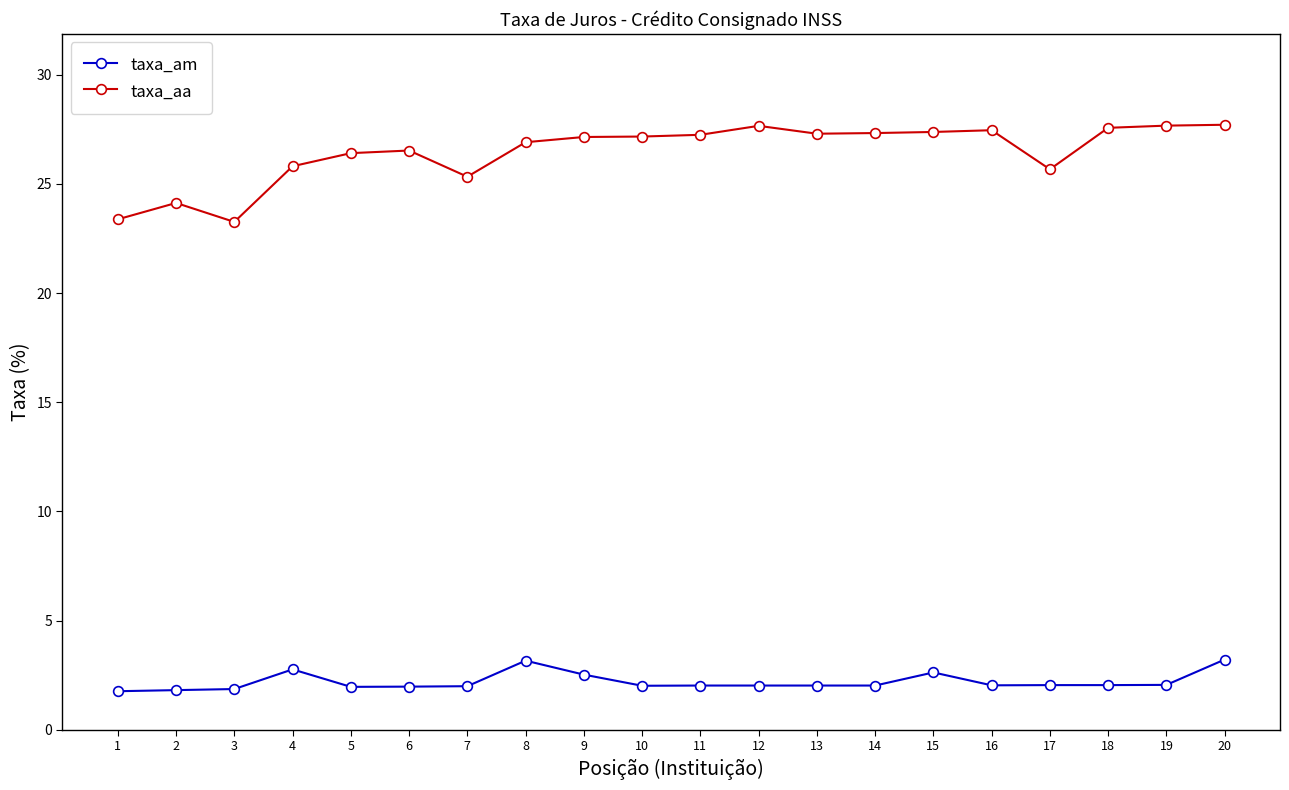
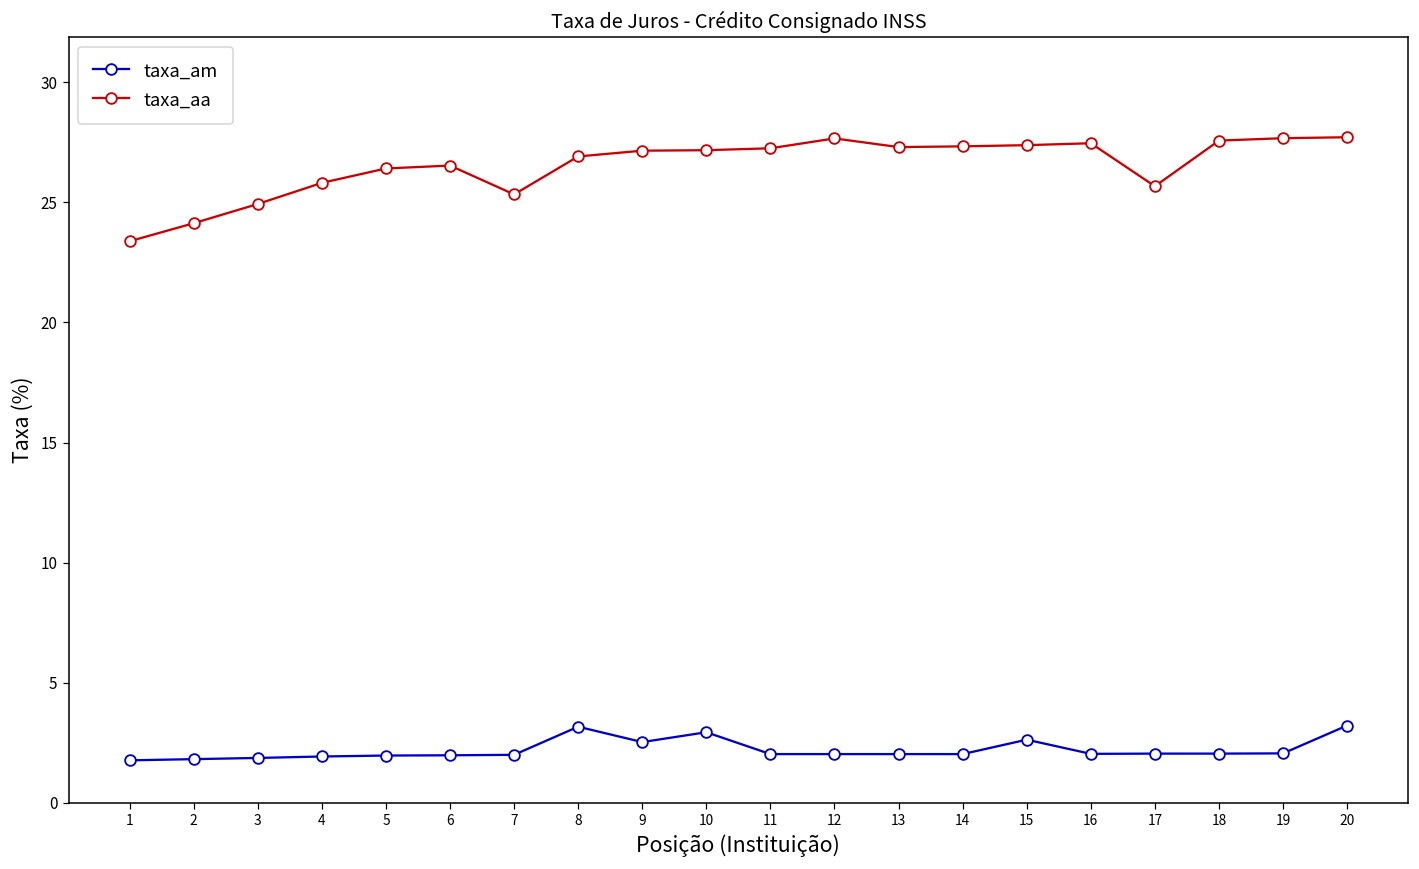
  {
    "taxa_am": {
      "1": 1.8,
      "2": 1.8,
      "3": 1.9,
-     "4": 2.8,
+     "4": 1.9,
      "5": 2.0,
      "6": 2.0,
      "7": 2.0,
      "8": 3.2,
      "9": 2.5,
-     "10": 2.0,
+     "10": 2.9,
      "11": 2.0,
      "12": 2.0,
      "13": 2.0,
      "14": 2.0,
      "15": 2.6,
      "16": 2.0,
      "17": 2.1,
      "18": 2.1,
      "19": 2.1,
      "20": 3.2
    },
    "taxa_aa": {
      "1": 23.4,
      "2": 24.1,
-     "3": 23.3,
+     "3": 24.9,
      "4": 25.8,
      "5": 26.4,
      "6": 26.5,
      "7": 25.3,
      "8": 26.9,
      "9": 27.2,
      "10": 27.2,
      "11": 27.3,
      "12": 27.7,
      "13": 27.3,
      "14": 27.3,
      "15": 27.4,
      "16": 27.5,
      "17": 25.7,
      "18": 27.6,
      "19": 27.7,
      "20": 27.7
    }
  }
